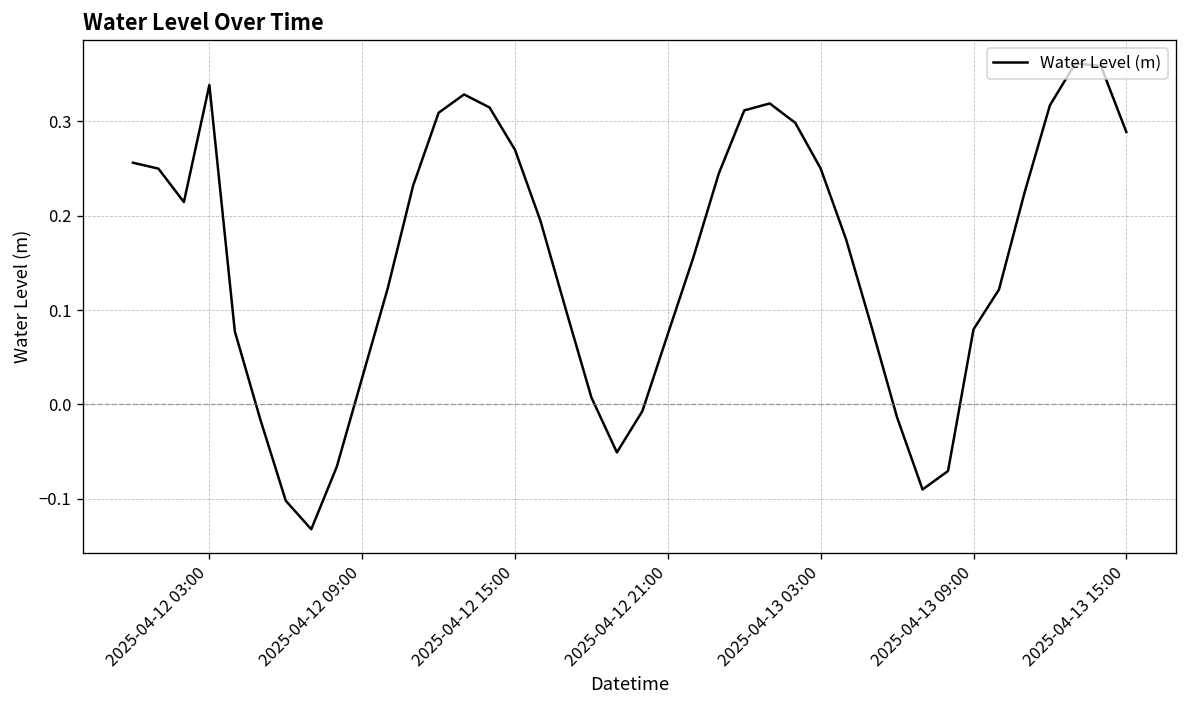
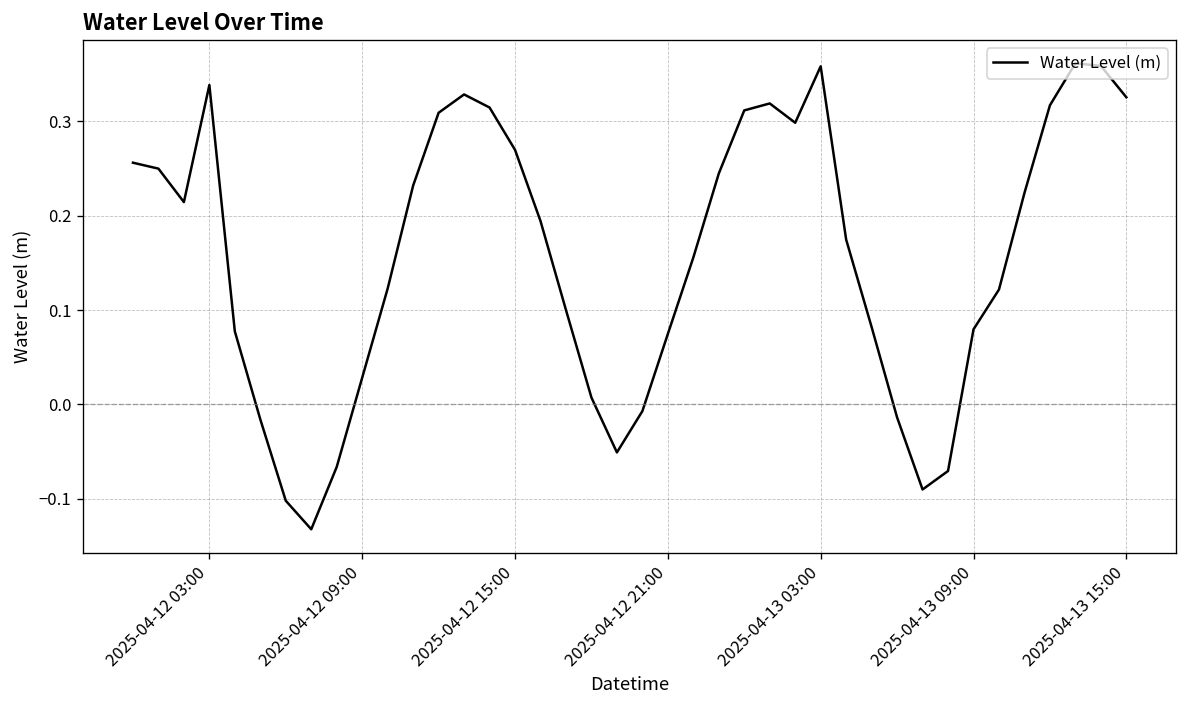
  {
    "2025-04-12 03:00": 0.34,
    "2025-04-12 09:00": 0.03,
    "2025-04-12 15:00": 0.27,
    "2025-04-12 21:00": 0.07,
-   "2025-04-13 03:00": 0.25,
+   "2025-04-13 03:00": 0.36,
    "2025-04-13 09:00": 0.08,
-   "2025-04-13 15:00": 0.29
+   "2025-04-13 15:00": 0.33
  }
